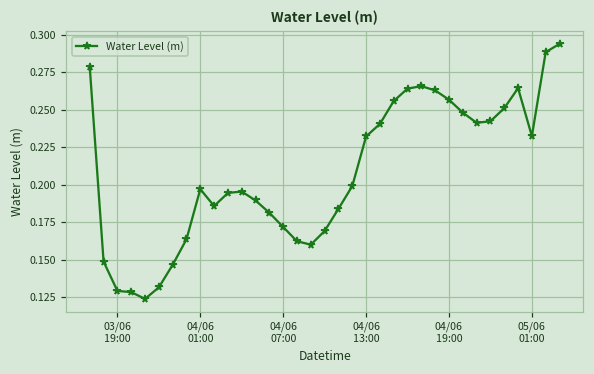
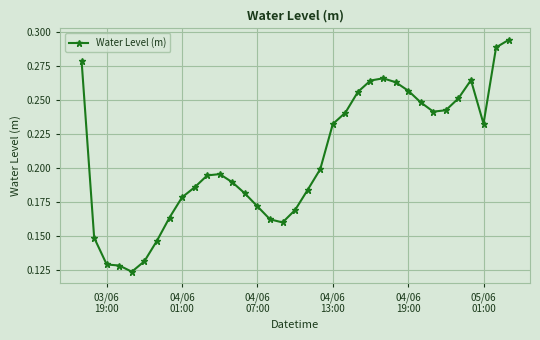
  {
    "03/06 19:00": 0.129,
-   "04/06 01:00": 0.197,
+   "04/06 01:00": 0.178,
    "04/06 07:00": 0.172,
    "04/06 13:00": 0.232,
    "04/06 19:00": 0.257,
    "05/06 01:00": 0.232
  }
